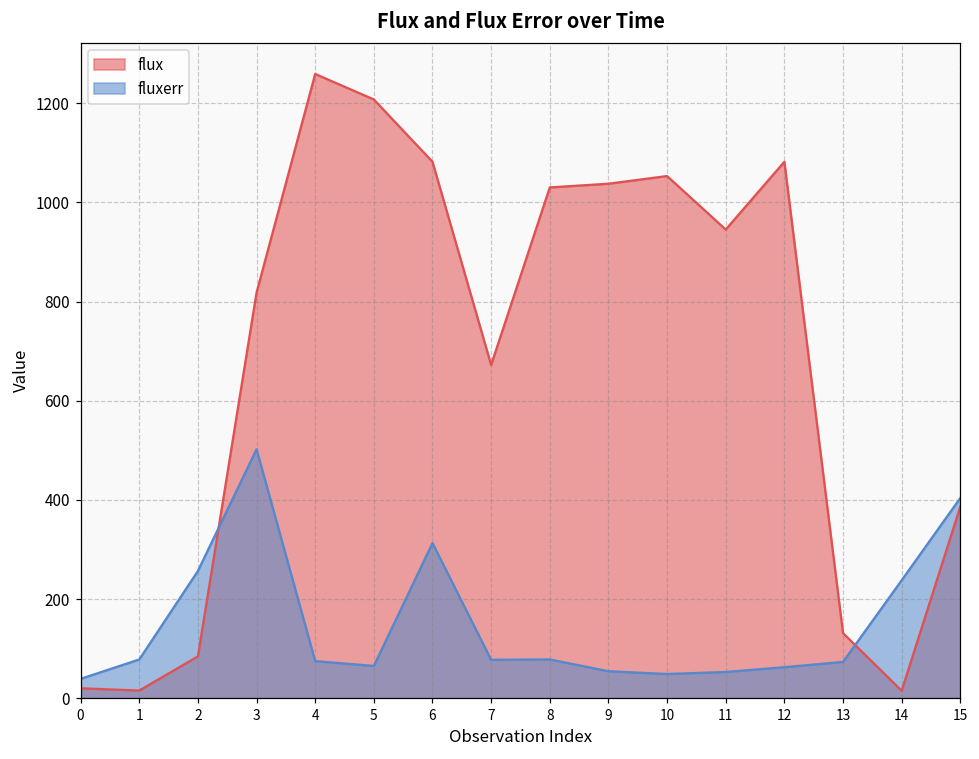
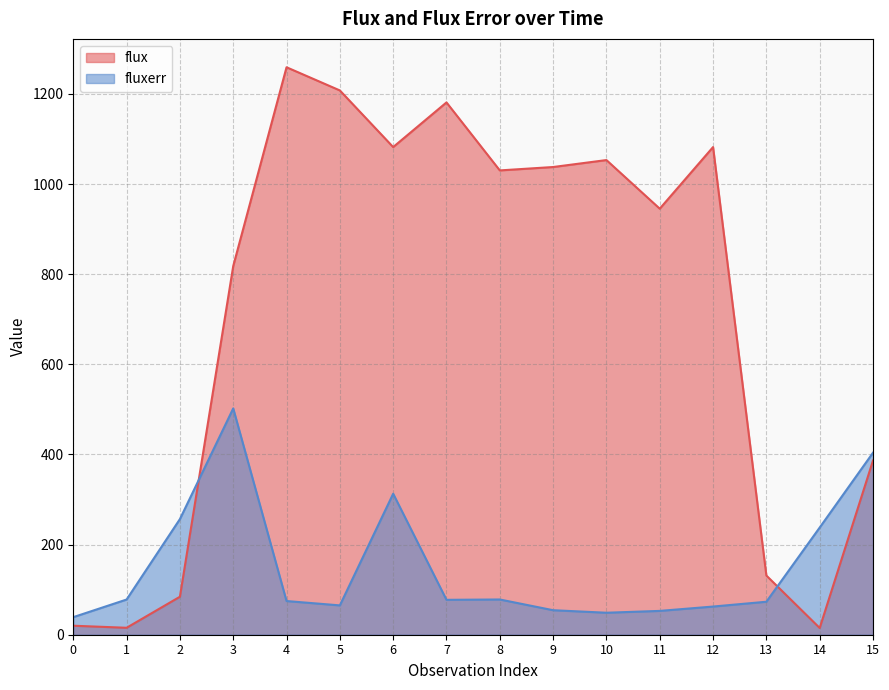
  {
    "flux": {
      "0": 20,
      "1": 20,
      "2": 80,
      "3": 820,
      "4": 1260,
      "5": 1210,
      "6": 1080,
-     "7": 670,
+     "7": 1180,
      "8": 1030,
      "9": 1040,
      "10": 1050,
      "11": 950,
      "12": 1080,
      "13": 130,
      "14": 10,
      "15": 390
    },
    "fluxerr": {
      "0": 40,
      "1": 80,
      "2": 260,
      "3": 500,
      "4": 70,
      "5": 70,
      "6": 310,
      "7": 80,
      "8": 80,
      "9": 50,
      "10": 50,
      "11": 50,
      "12": 60,
      "13": 70,
      "14": 240,
      "15": 400
    }
  }
